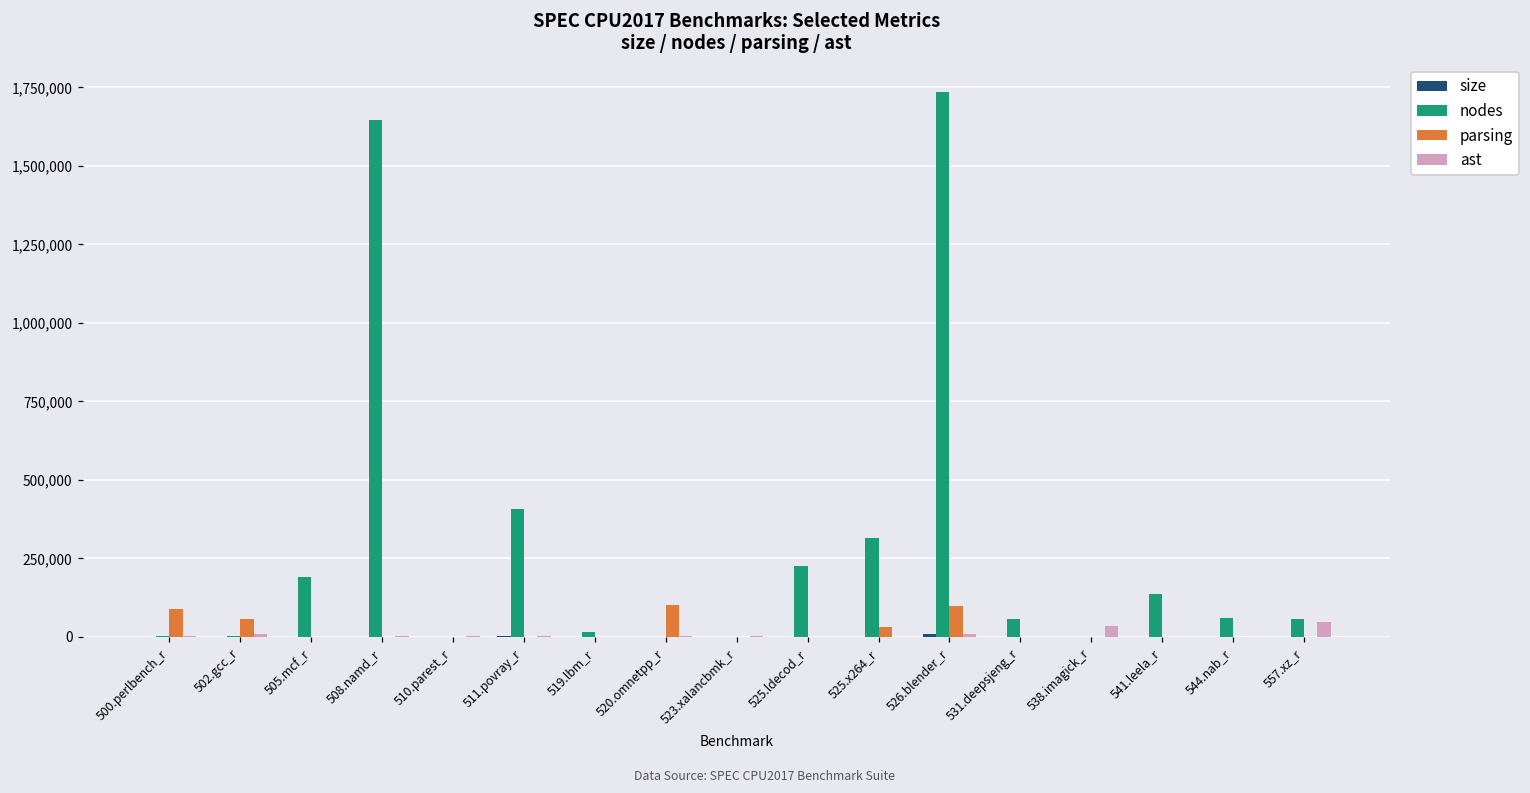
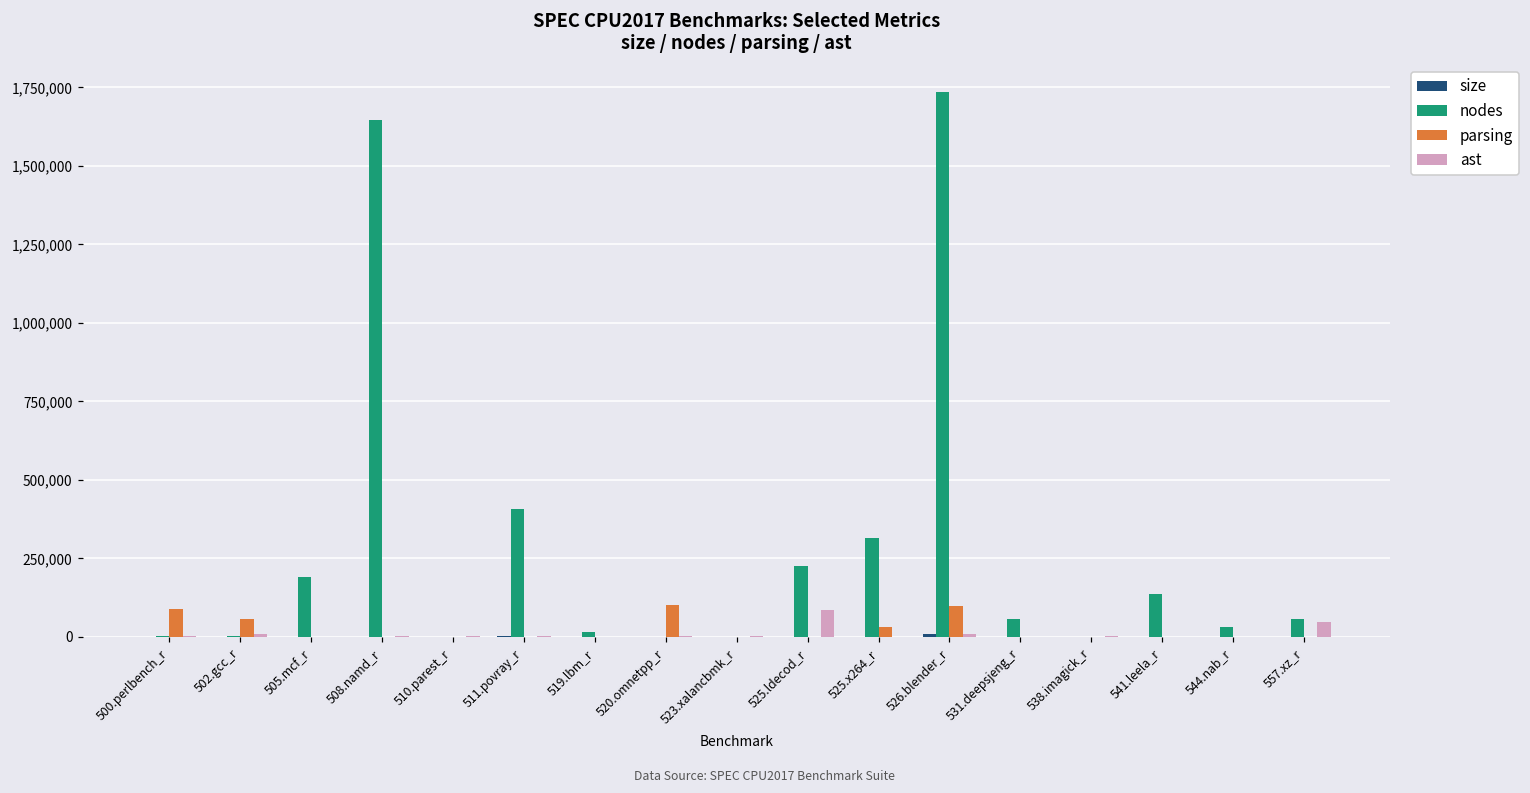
  {
    "size": {
      "526.blender_r": "10,000"
    },
    "nodes": {
      "505.mcf_r": "190,000",
      "508.namd_r": "1,650,000",
      "511.povray_r": "410,000",
      "519.lbm_r": "10,000",
      "525.ldecod_r": "220,000",
      "525.x264_r": "320,000",
      "526.blender_r": "1,740,000",
      "531.deepsjeng_r": "60,000",
      "541.leela_r": "140,000",
-     "544.nab_r": "60,000",
+     "544.nab_r": "30,000",
      "557.xz_r": "60,000"
    },
    "parsing": {
      "500.perlbench_r": "90,000",
      "502.gcc_r": "60,000",
      "520.omnetpp_r": "100,000",
      "525.x264_r": "30,000",
      "526.blender_r": "100,000"
    },
    "ast": {
-     "525.ldecod_r": "0",
-     "538.imagick_r": "30,000",
+     "525.ldecod_r": "80,000",
+     "538.imagick_r": "0",
      "557.xz_r": "50,000"
    }
  }
